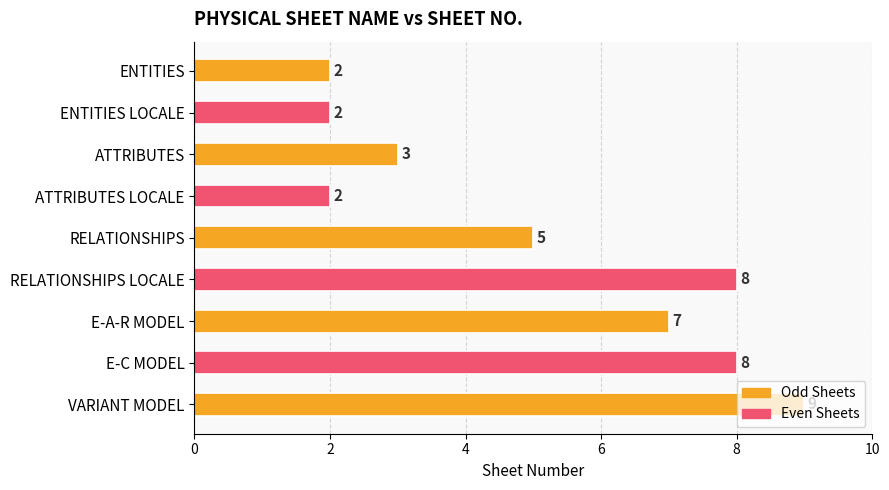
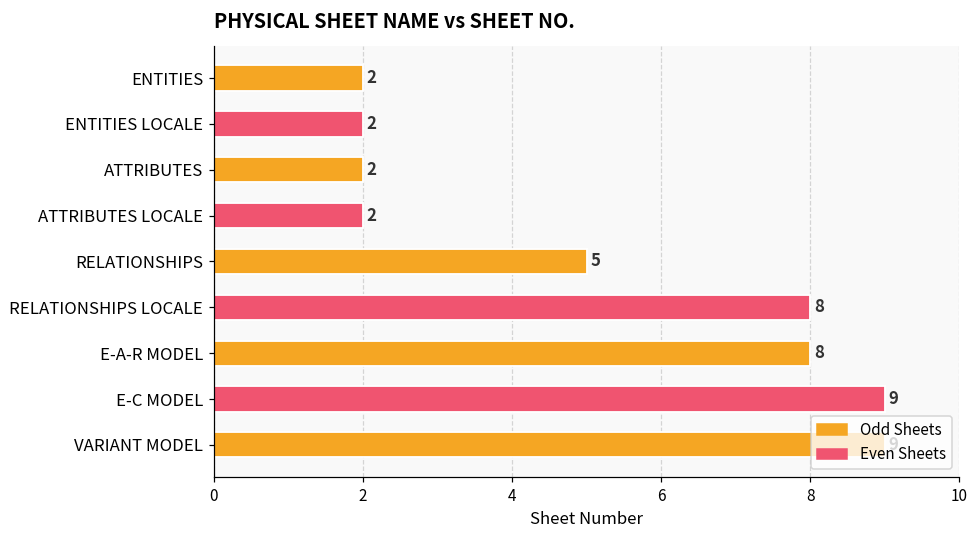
  {
    "ENTITIES": 2,
    "ENTITIES LOCALE": 2,
-   "ATTRIBUTES": 3,
+   "ATTRIBUTES": 2,
    "ATTRIBUTES LOCALE": 2,
    "RELATIONSHIPS": 5,
    "RELATIONSHIPS LOCALE": 8,
-   "E-A-R MODEL": 7,
-   "E-C MODEL": 8
+   "E-A-R MODEL": 8,
+   "E-C MODEL": 9
  }
